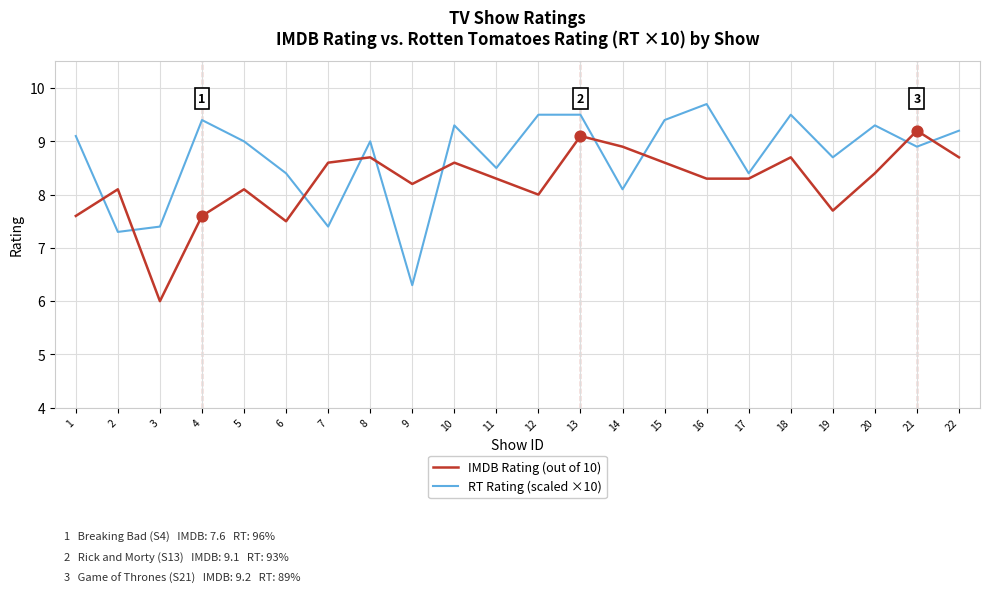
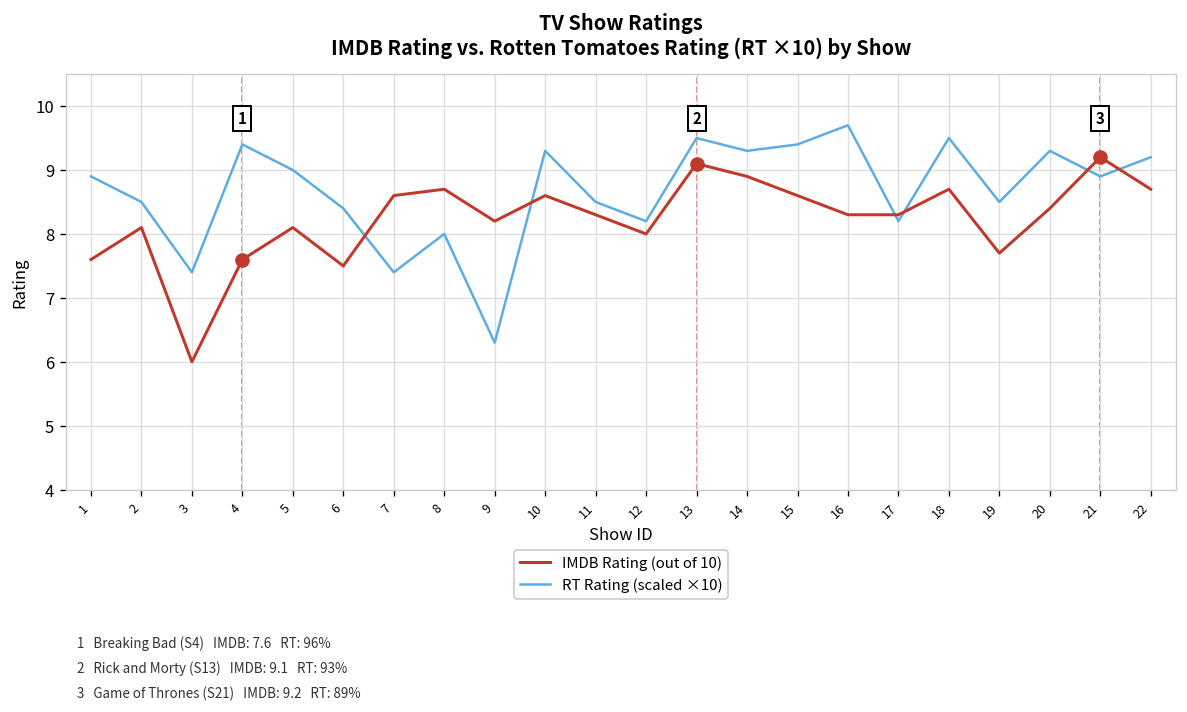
  {
    "RT Rating (scaled ×10)": {
-     "1": 9.1,
-     "2": 7.3,
+     "1": 8.9,
+     "2": 8.5,
      "3": 7.4,
      "5": 9.0,
      "6": 8.4,
      "7": 7.4,
-     "8": 9.0,
+     "8": 8.0,
      "9": 6.3,
      "10": 9.3,
      "11": 8.5,
-     "12": 9.5,
-     "14": 8.1,
+     "12": 8.2,
+     "14": 9.3,
      "15": 9.4,
      "16": 9.7,
-     "17": 8.4,
+     "17": 8.2,
      "18": 9.5,
-     "19": 8.7,
+     "19": 8.5,
      "20": 9.3,
      "21": 8.9,
      "22": 9.2
    }
  }
